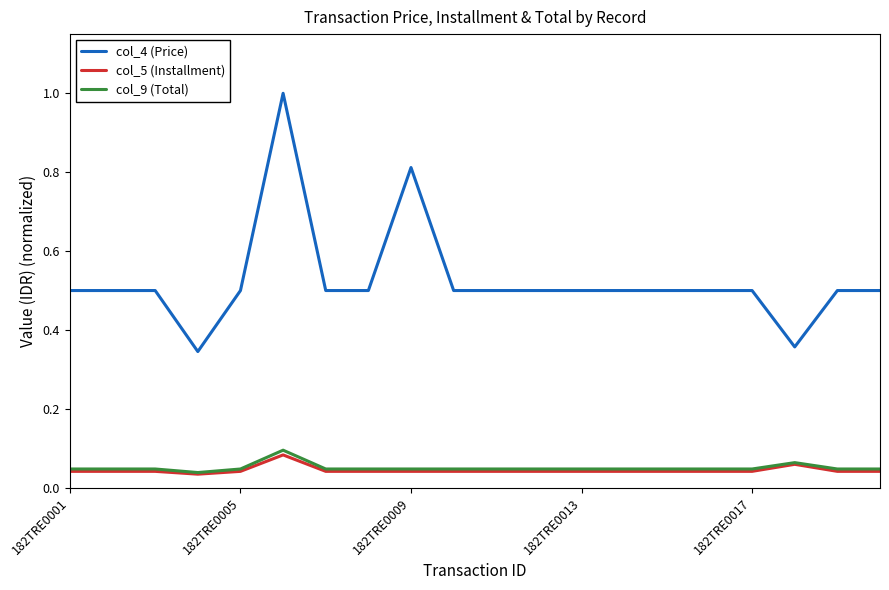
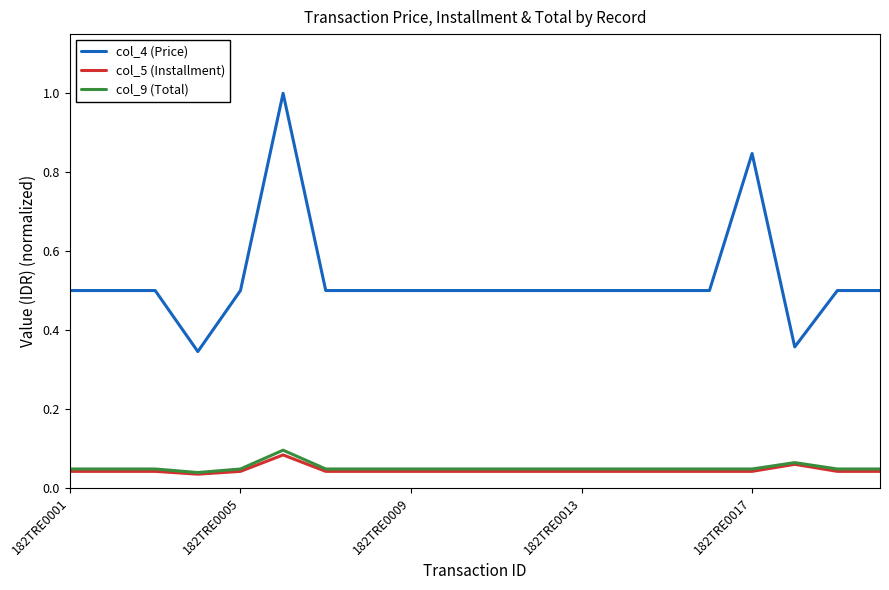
  {
    "col_4 (Price)": {
      "182TRE0001": 0.50,
      "182TRE0005": 0.50,
-     "182TRE0009": 0.81,
+     "182TRE0009": 0.50,
      "182TRE0013": 0.50,
-     "182TRE0017": 0.50
+     "182TRE0017": 0.85
    }
  }
